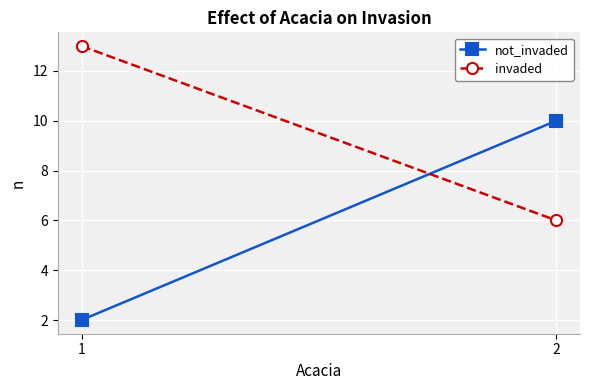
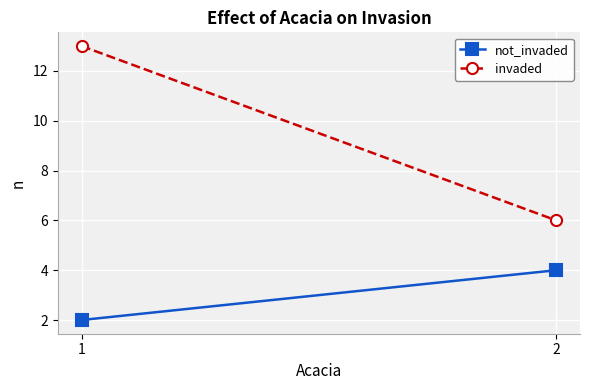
  {
    "not_invaded": {
      "1": 2,
-     "2": 10
+     "2": 4
    },
    "invaded": {
      "1": 13,
      "2": 6
    }
  }
